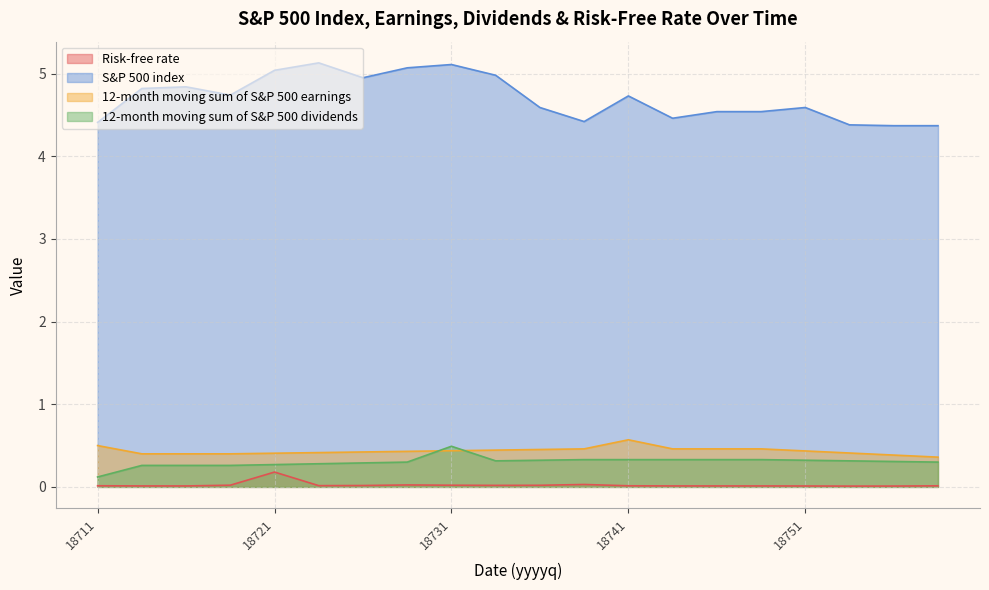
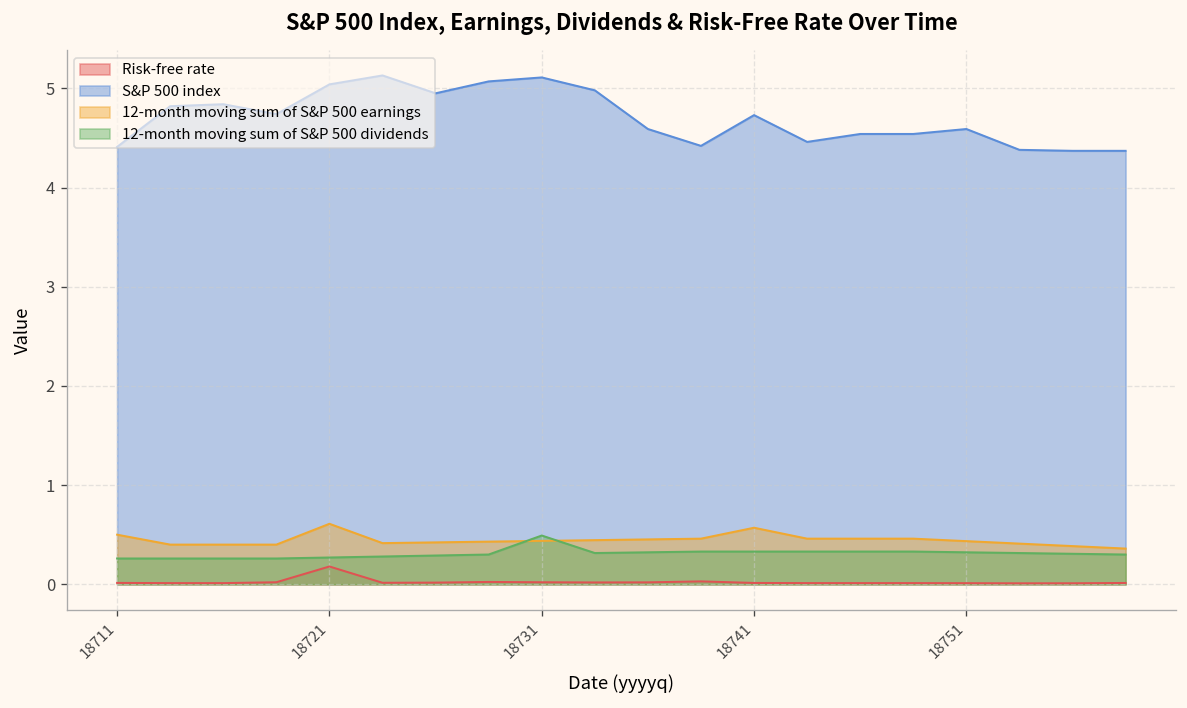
  {
    "Risk-free rate": {
      "18711": 0.0,
      "18721": 0.2,
      "18731": 0.0,
      "18741": 0.0,
      "18751": 0.0
    },
    "S&P 500 index": {
      "18731": 5.1,
      "18741": 4.7,
      "18751": 4.6
    },
    "12-month moving sum of S&P 500 earnings": {
      "18711": 0.5,
-     "18721": 0.4,
+     "18721": 0.6,
      "18731": 0.4,
      "18741": 0.6,
      "18751": 0.4
    },
    "12-month moving sum of S&P 500 dividends": {
-     "18711": 0.1,
+     "18711": 0.3,
      "18721": 0.3,
      "18731": 0.5,
      "18741": 0.3,
      "18751": 0.3
    }
  }
